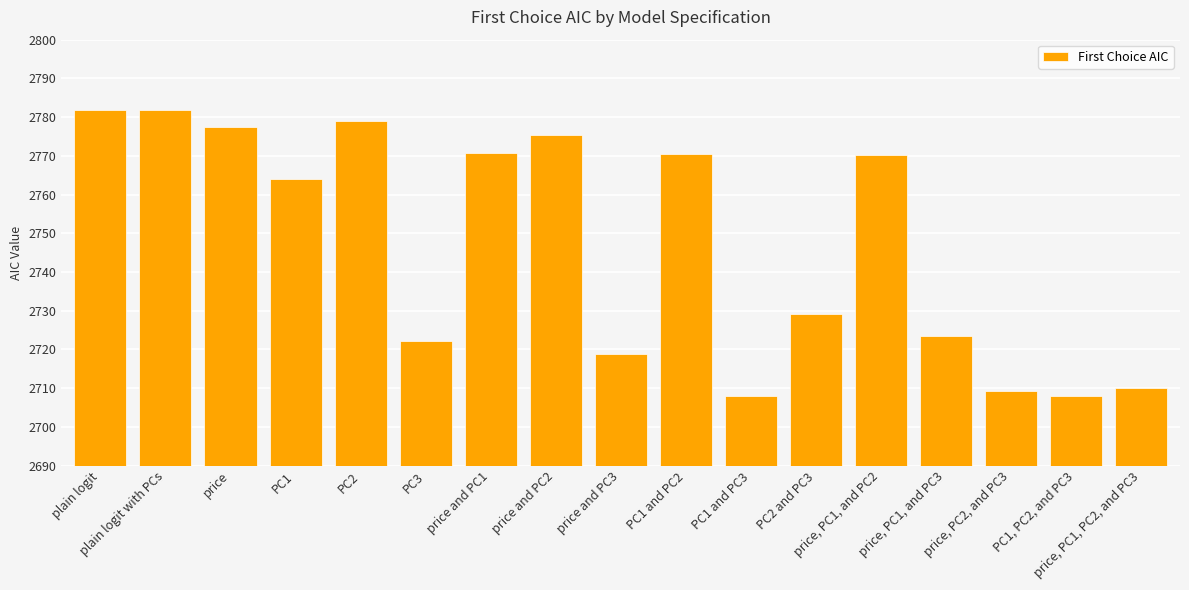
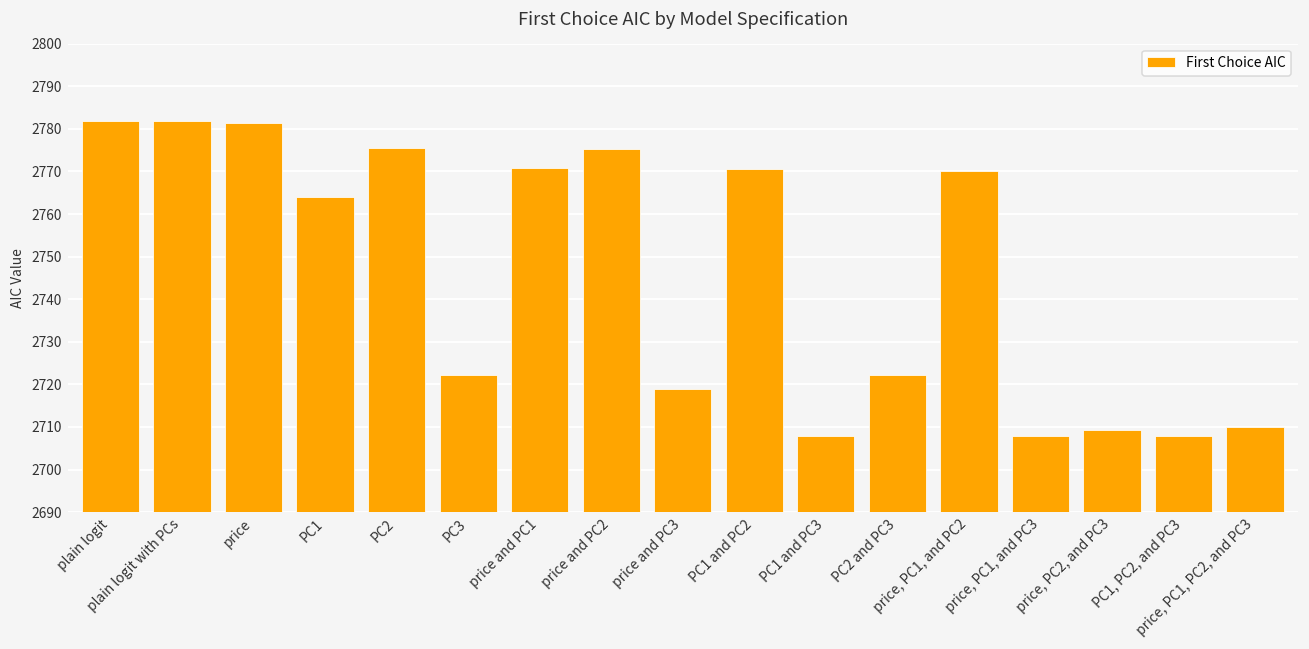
  {
    "plain logit": 2782,
    "plain logit with PCs": 2782,
-   "price": 2777,
+   "price": 2781,
    "PC1": 2764,
-   "PC2": 2779,
+   "PC2": 2775,
    "PC3": 2722,
    "price and PC1": 2771,
    "price and PC2": 2775,
    "price and PC3": 2719,
    "PC1 and PC2": 2771,
    "PC1 and PC3": 2708,
-   "PC2 and PC3": 2729,
+   "PC2 and PC3": 2722,
    "price, PC1, and PC2": 2770,
-   "price, PC1, and PC3": 2723,
+   "price, PC1, and PC3": 2708,
    "price, PC2, and PC3": 2709,
    "PC1, PC2, and PC3": 2708,
    "price, PC1, PC2, and PC3": 2710
  }
